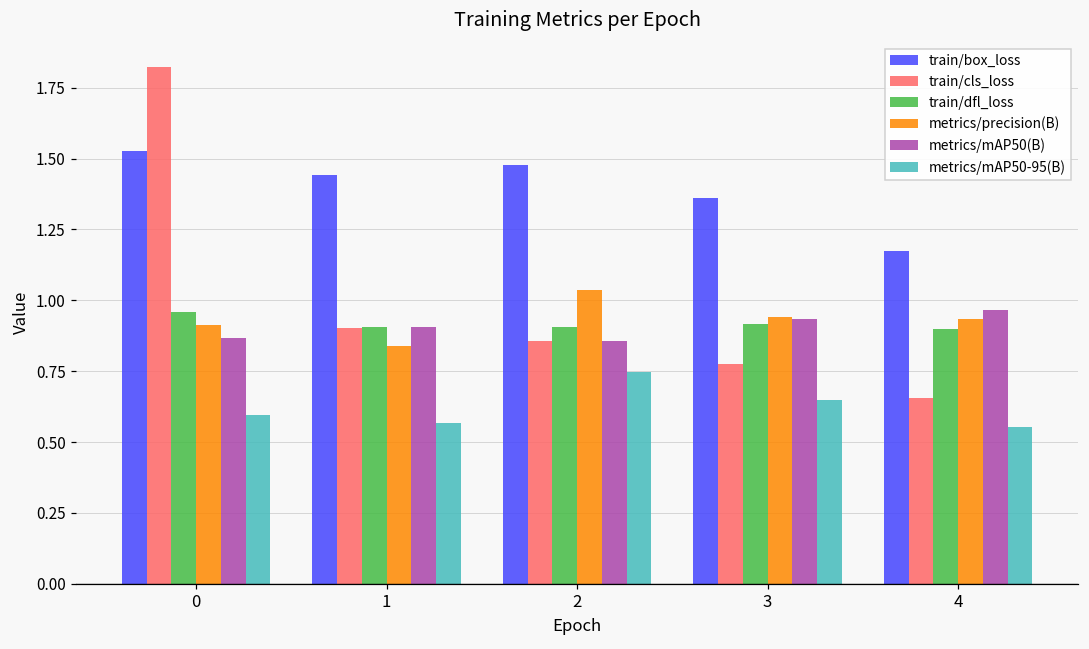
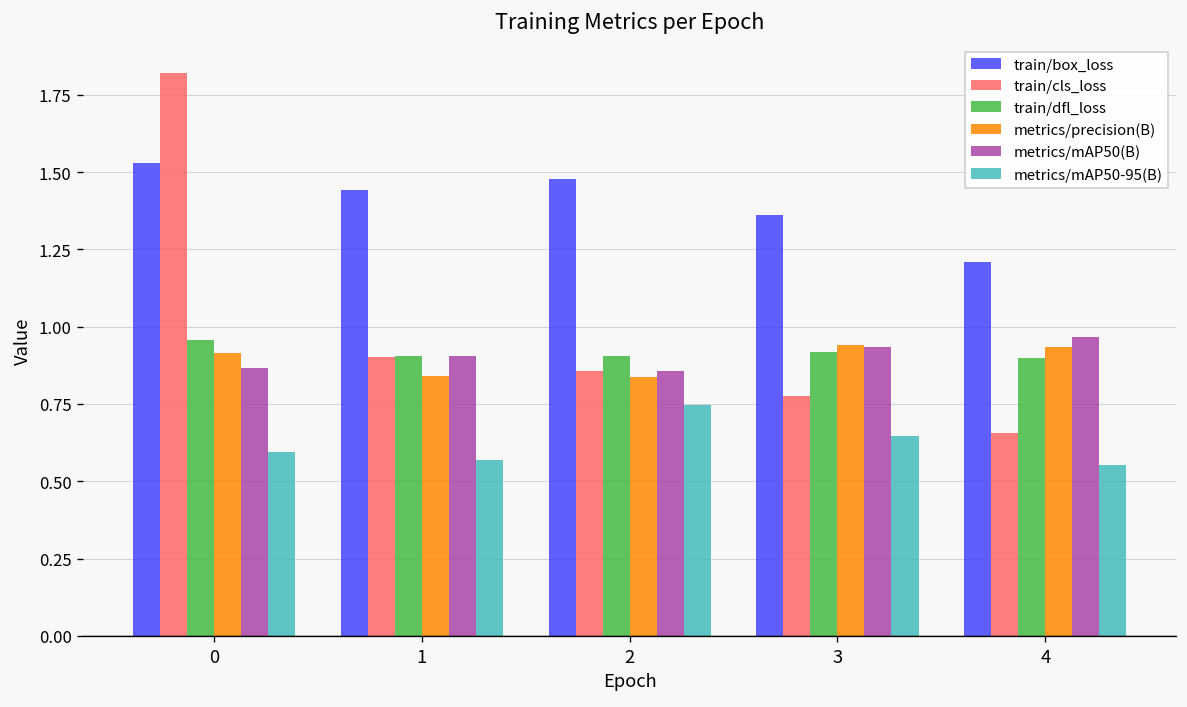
  {
    "train/box_loss": {
      "0": 1.53,
      "1": 1.44,
      "2": 1.48,
      "3": 1.36,
-     "4": 1.17
+     "4": 1.21
    },
    "train/cls_loss": {
      "0": 1.82,
      "1": 0.90,
      "2": 0.86,
      "3": 0.78,
      "4": 0.65
    },
    "train/dfl_loss": {
      "0": 0.96,
      "1": 0.90,
      "2": 0.91,
      "3": 0.92,
      "4": 0.90
    },
    "metrics/precision(B)": {
      "0": 0.91,
      "1": 0.84,
-     "2": 1.03,
+     "2": 0.84,
      "3": 0.94,
      "4": 0.93
    },
    "metrics/mAP50(B)": {
      "0": 0.87,
      "1": 0.91,
      "2": 0.86,
      "3": 0.93,
      "4": 0.97
    },
    "metrics/mAP50-95(B)": {
      "0": 0.59,
      "1": 0.57,
      "2": 0.75,
      "3": 0.65,
      "4": 0.55
    }
  }
